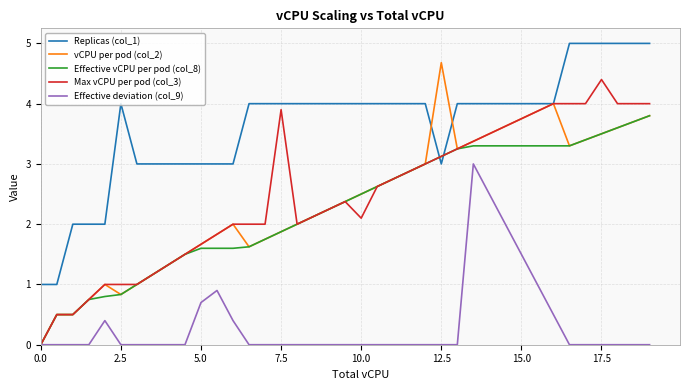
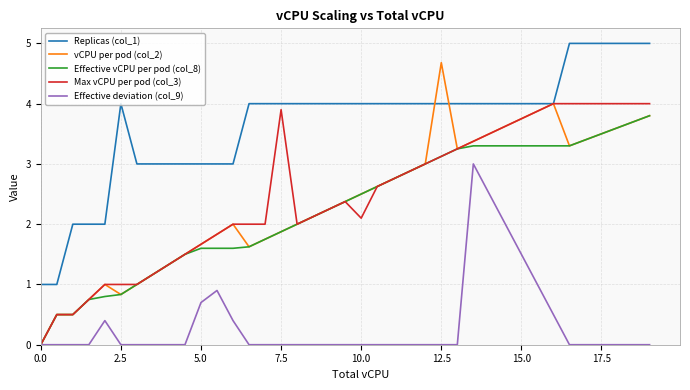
  {
    "Replicas (col_1)": {
      "0.0": 1,
      "5.0": 3,
      "7.5": 4,
      "10.0": 4,
-     "12.5": 3,
+     "12.5": 4,
      "15.0": 4,
      "17.5": 5
    },
    "vCPU per pod (col_2)": {
      "12.5": 4.7
    },
    "Effective vCPU per pod (col_8)": {
      "5.0": 1.6,
      "15.0": 3.3
    },
    "Max vCPU per pod (col_3)": {
      "2.5": 1.0,
      "7.5": 3.9,
      "10.0": 2.1,
-     "17.5": 4.4
+     "17.5": 4.0
    },
    "Effective deviation (col_9)": {
      "2.5": 0.0,
      "5.0": 0.7,
      "7.5": 0.0,
      "10.0": 0.0,
      "12.5": 0.0,
      "15.0": 1.5,
      "17.5": 0.0
    }
  }
